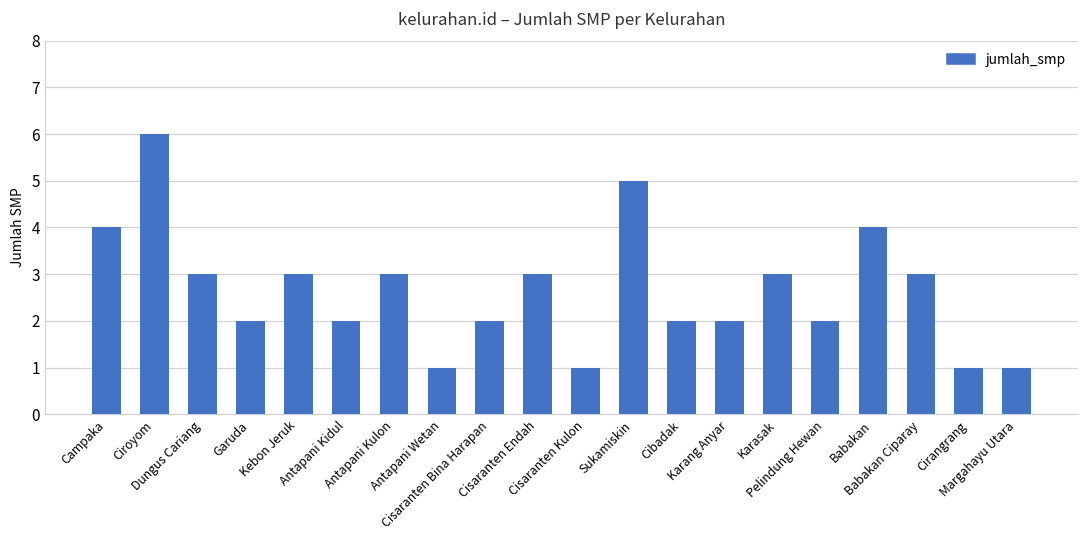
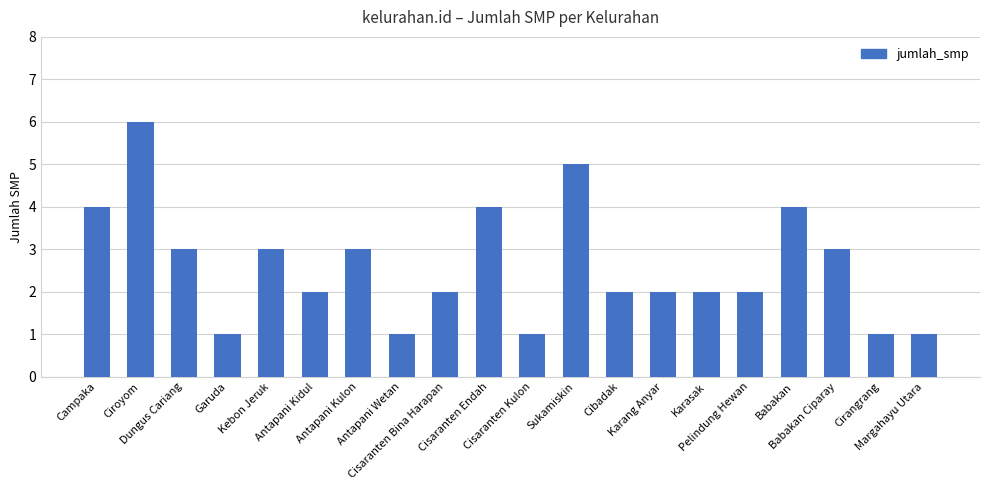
  {
    "Campaka": 4,
    "Ciroyom": 6,
    "Dungus Cariang": 3,
-   "Garuda": 2,
+   "Garuda": 1,
    "Kebon Jeruk": 3,
    "Antapani Kidul": 2,
    "Antapani Kulon": 3,
    "Antapani Wetan": 1,
    "Cisaranten Bina Harapan": 2,
-   "Cisaranten Endah": 3,
+   "Cisaranten Endah": 4,
    "Cisaranten Kulon": 1,
    "Sukamiskin": 5,
    "Cibadak": 2,
    "Karang Anyar": 2,
-   "Karasak": 3,
+   "Karasak": 2,
    "Pelindung Hewan": 2,
    "Babakan": 4,
    "Babakan Ciparay": 3,
    "Cirangrang": 1,
    "Margahayu Utara": 1
  }
